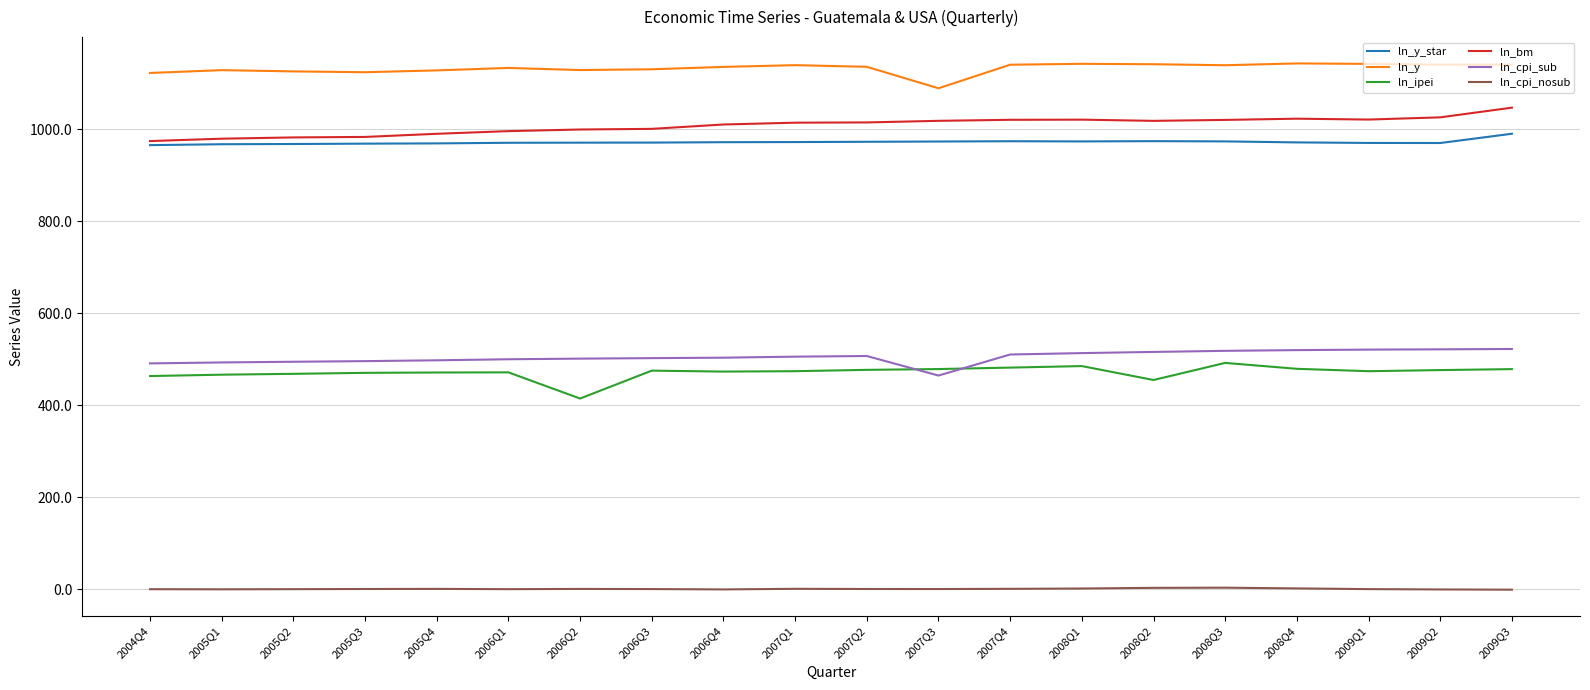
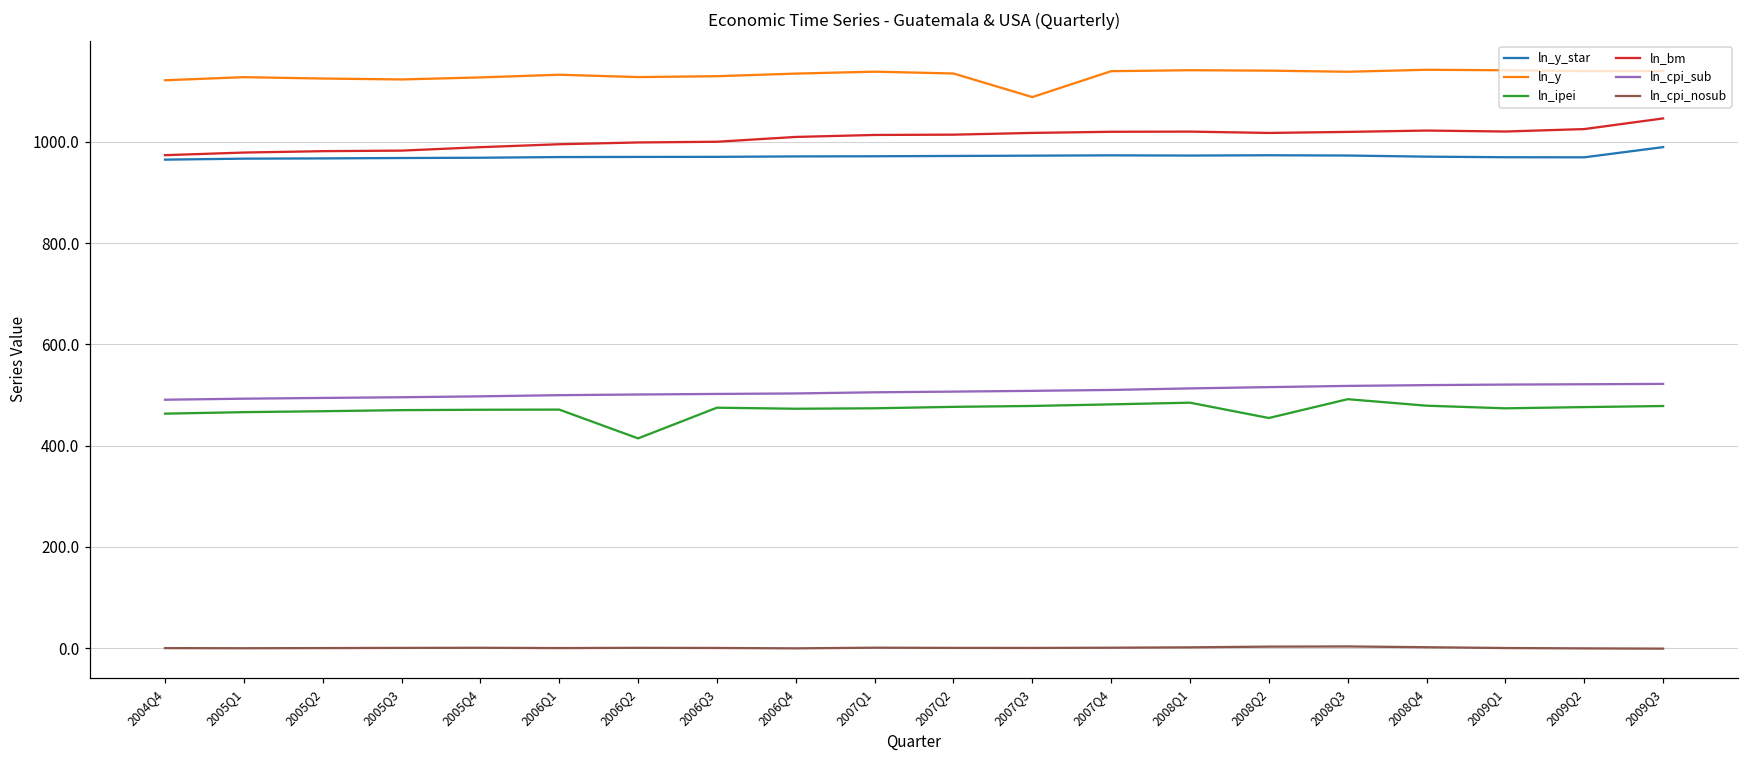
  {
    "ln_y_star": {
      "2004Q4": 970,
      "2005Q1": 970,
      "2005Q2": 970,
      "2005Q3": 970,
      "2005Q4": 970,
      "2006Q1": 970,
      "2006Q2": 970,
      "2006Q3": 970,
      "2006Q4": 970,
      "2007Q1": 970,
      "2007Q2": 970,
      "2007Q3": 970,
      "2007Q4": 970,
      "2008Q1": 970,
      "2008Q2": 970,
      "2008Q3": 970,
      "2008Q4": 970,
      "2009Q1": 970,
      "2009Q2": 970,
      "2009Q3": 990
    },
    "ln_y": {
      "2004Q4": 1120,
      "2005Q1": 1130,
      "2005Q2": 1130,
      "2005Q3": 1120,
      "2005Q4": 1130,
      "2006Q1": 1130,
      "2006Q2": 1130,
      "2006Q3": 1130,
      "2006Q4": 1140,
      "2007Q1": 1140,
      "2007Q2": 1140,
      "2007Q3": 1090,
      "2007Q4": 1140,
      "2008Q1": 1140,
      "2008Q2": 1140,
      "2008Q3": 1140,
      "2008Q4": 1140
    },
    "ln_ipei": {
      "2004Q4": 460,
      "2005Q1": 470,
      "2005Q2": 470,
      "2005Q3": 470,
      "2005Q4": 470,
      "2006Q1": 470,
      "2006Q2": 410,
      "2006Q3": 480,
      "2006Q4": 470,
      "2007Q1": 470,
      "2007Q2": 480,
      "2007Q3": 480,
      "2007Q4": 480,
      "2008Q1": 480,
      "2008Q2": 450,
      "2008Q3": 490,
      "2008Q4": 480,
      "2009Q1": 470,
      "2009Q2": 480,
      "2009Q3": 480
    },
    "ln_bm": {
      "2004Q4": 970,
      "2005Q1": 980,
      "2005Q2": 980,
      "2005Q3": 980,
      "2005Q4": 990,
      "2006Q1": 1000,
      "2006Q2": 1000,
      "2006Q3": 1000,
      "2006Q4": 1010,
      "2007Q1": 1010,
      "2007Q2": 1010,
      "2007Q3": 1020,
      "2007Q4": 1020,
      "2008Q1": 1020,
      "2008Q2": 1020,
      "2008Q3": 1020,
      "2008Q4": 1020,
      "2009Q1": 1020,
      "2009Q2": 1030,
      "2009Q3": 1050
    },
    "ln_cpi_sub": {
      "2004Q4": 490,
      "2005Q1": 490,
      "2005Q2": 490,
      "2005Q3": 500,
      "2005Q4": 500,
      "2006Q1": 500,
      "2006Q2": 500,
      "2006Q3": 500,
      "2006Q4": 500,
      "2007Q1": 510,
      "2007Q2": 510,
-     "2007Q3": 460,
+     "2007Q3": 510,
      "2007Q4": 510,
      "2008Q1": 510,
      "2008Q2": 520,
      "2008Q3": 520,
      "2008Q4": 520,
      "2009Q1": 520,
      "2009Q2": 520,
      "2009Q3": 520
    },
    "ln_cpi_nosub": {
      "2004Q4": 0,
      "2005Q1": 0,
      "2005Q2": 0,
      "2005Q3": 0,
      "2005Q4": 0,
      "2006Q1": 0,
      "2006Q2": 0,
      "2006Q3": 0,
      "2006Q4": 0,
      "2007Q1": 0,
      "2007Q2": 0,
      "2007Q3": 0,
      "2007Q4": 0,
      "2008Q1": 0,
      "2008Q2": 0,
      "2008Q3": 0,
      "2008Q4": 0,
      "2009Q1": 0,
      "2009Q2": 0,
      "2009Q3": 0
    }
  }
